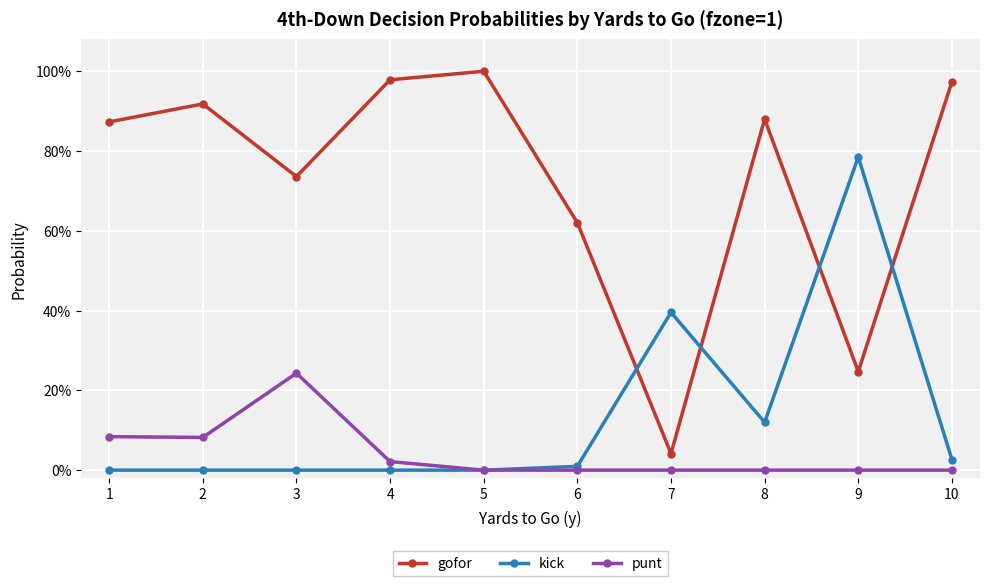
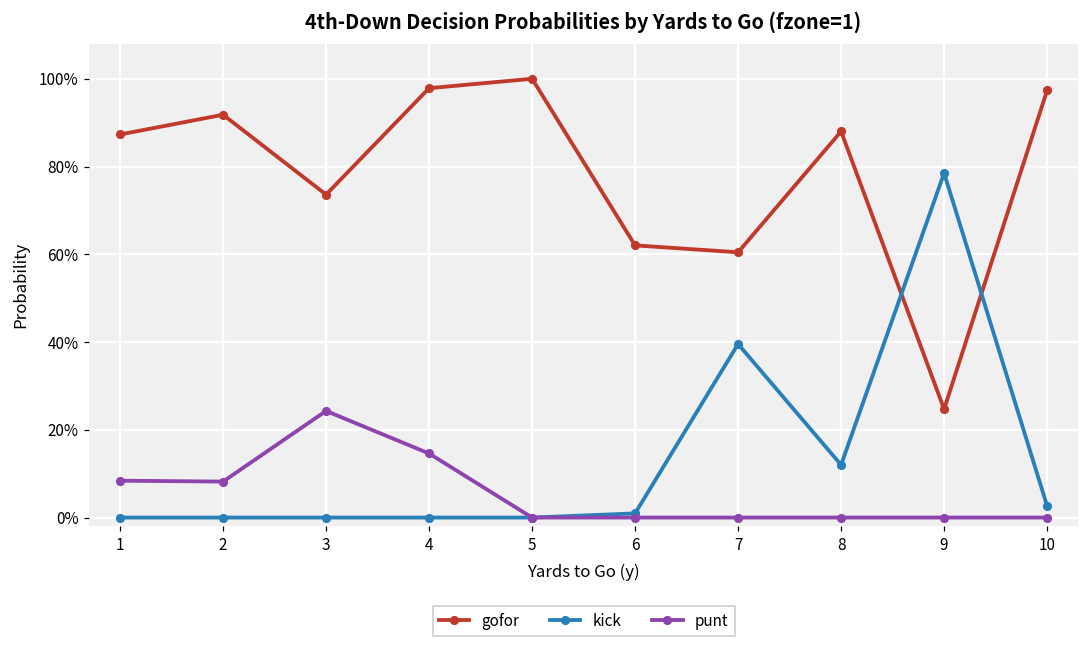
  {
    "gofor": {
      "1": "87%",
      "2": "92%",
      "3": "74%",
      "4": "98%",
      "5": "100%",
      "6": "62%",
-     "7": "4%",
+     "7": "60%",
      "8": "88%",
      "9": "25%",
      "10": "97%"
    },
    "kick": {
      "1": "0%",
      "2": "0%",
      "3": "0%",
      "4": "0%",
      "6": "1%",
      "7": "40%",
      "8": "12%",
      "9": "79%",
      "10": "3%"
    },
    "punt": {
      "1": "8%",
      "2": "8%",
      "3": "24%",
-     "4": "2%",
+     "4": "15%",
      "6": "0%",
      "7": "0%",
      "8": "0%",
      "9": "0%",
      "10": "0%"
    }
  }
